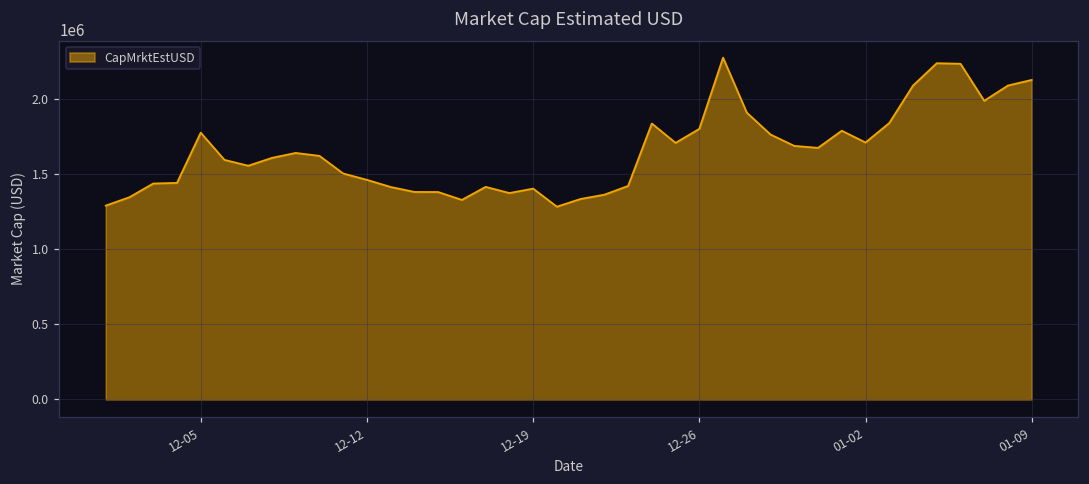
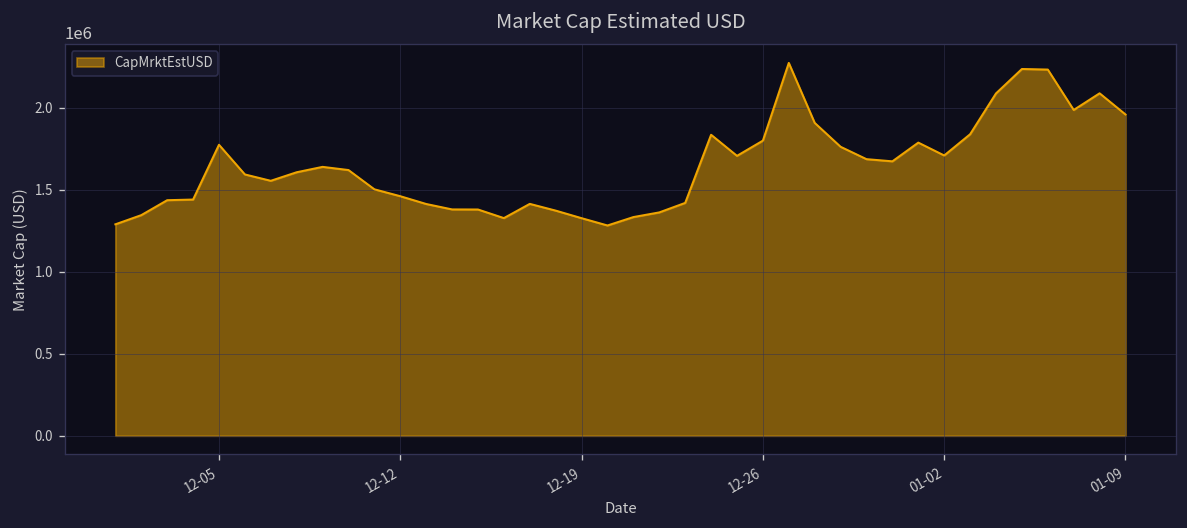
  {
    "12-05": 1770000,
    "12-12": 1460000,
-   "12-19": 1400000,
+   "12-19": 1330000,
    "12-26": 1800000,
    "01-02": 1710000,
-   "01-09": 2120000
+   "01-09": 1960000
  }
